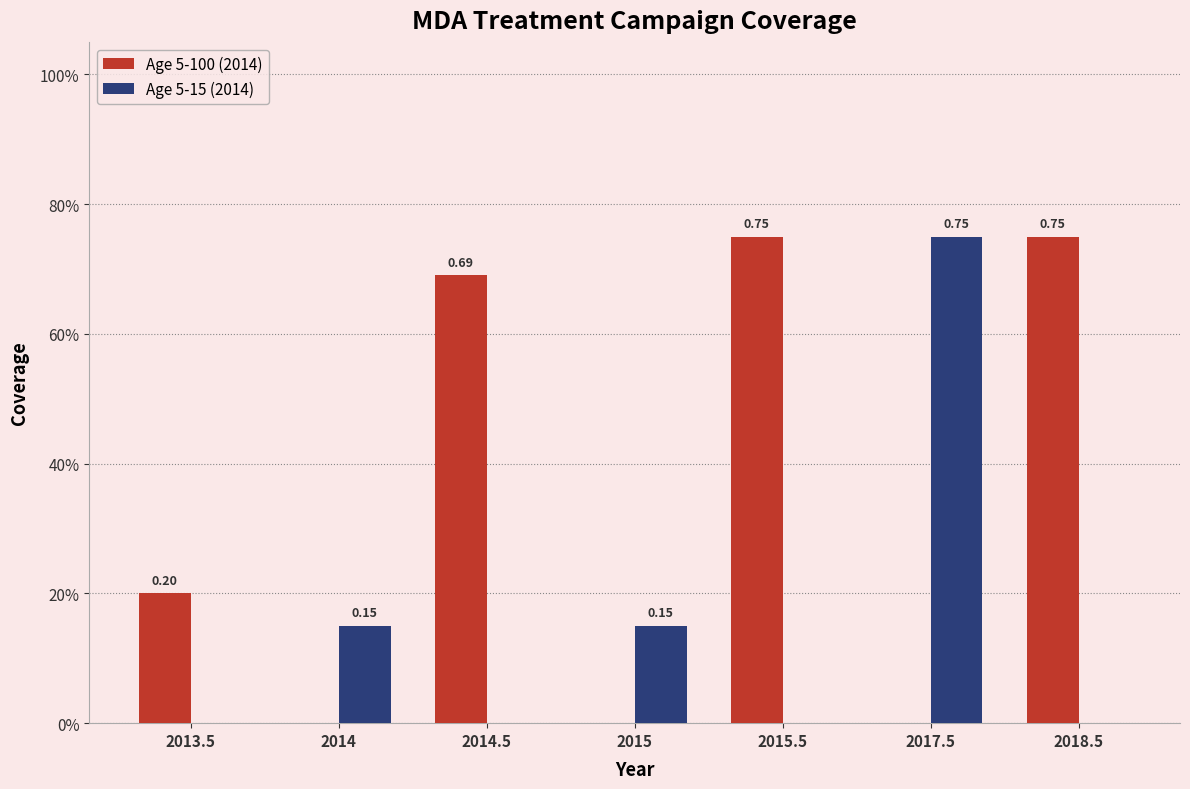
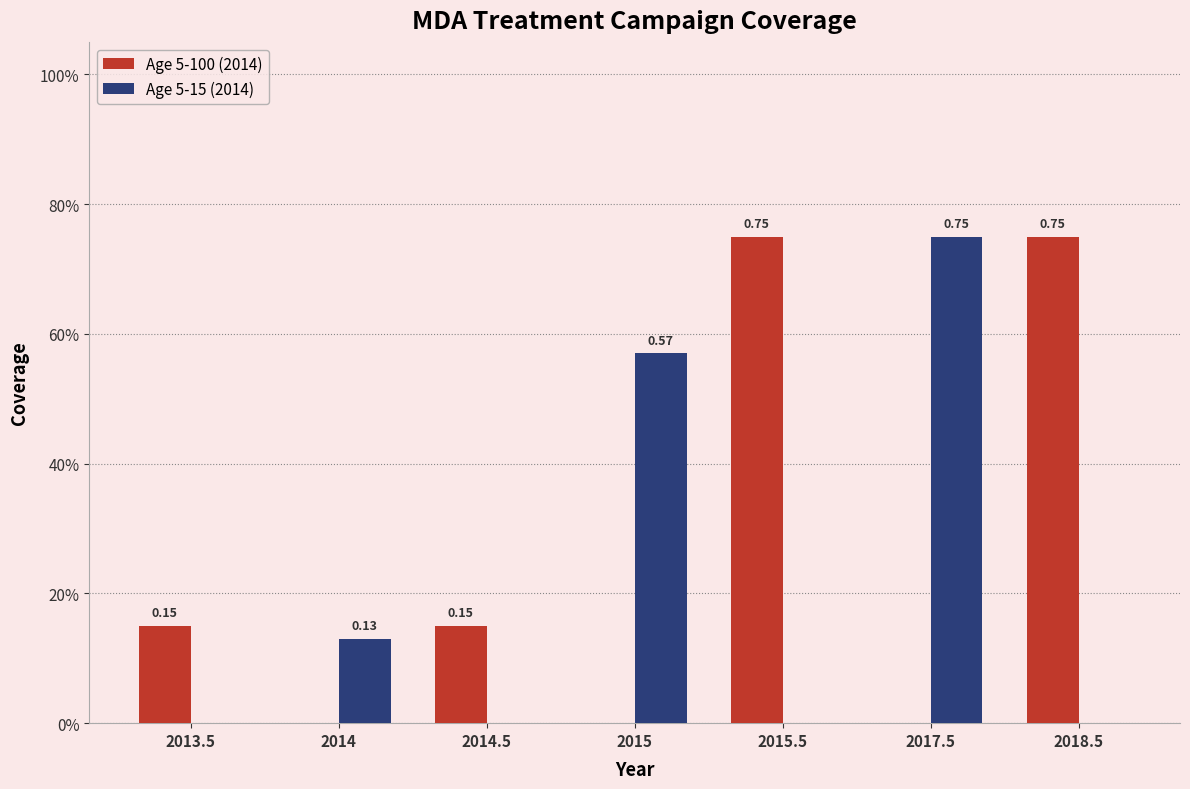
  {
    "Age 5-100 (2014)": {
-     "2013.5": 0.20,
-     "2014.5": 0.69,
+     "2013.5": 0.15,
+     "2014.5": 0.15,
      "2015.5": 0.75,
      "2018.5": 0.75
    },
    "Age 5-15 (2014)": {
-     "2014": 0.15,
-     "2015": 0.15,
+     "2014": 0.13,
+     "2015": 0.57,
      "2017.5": 0.75
    }
  }
